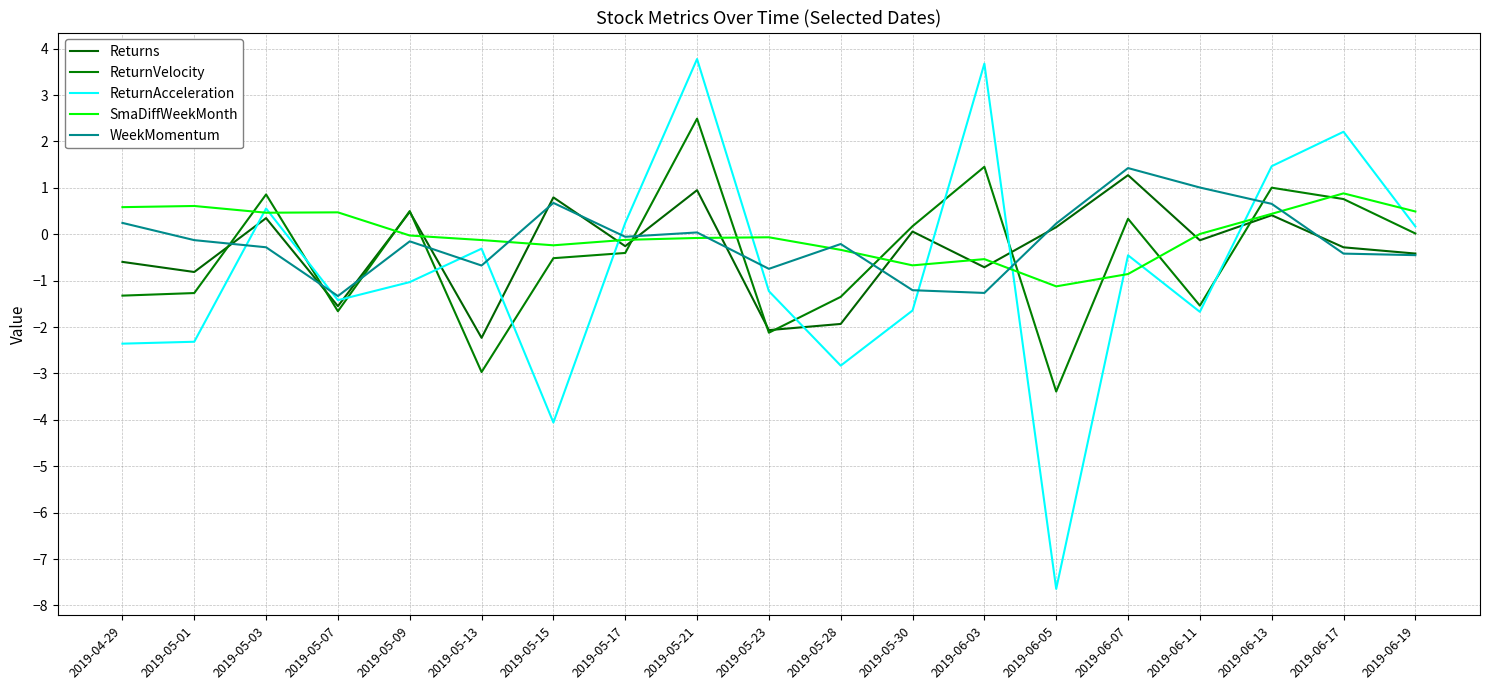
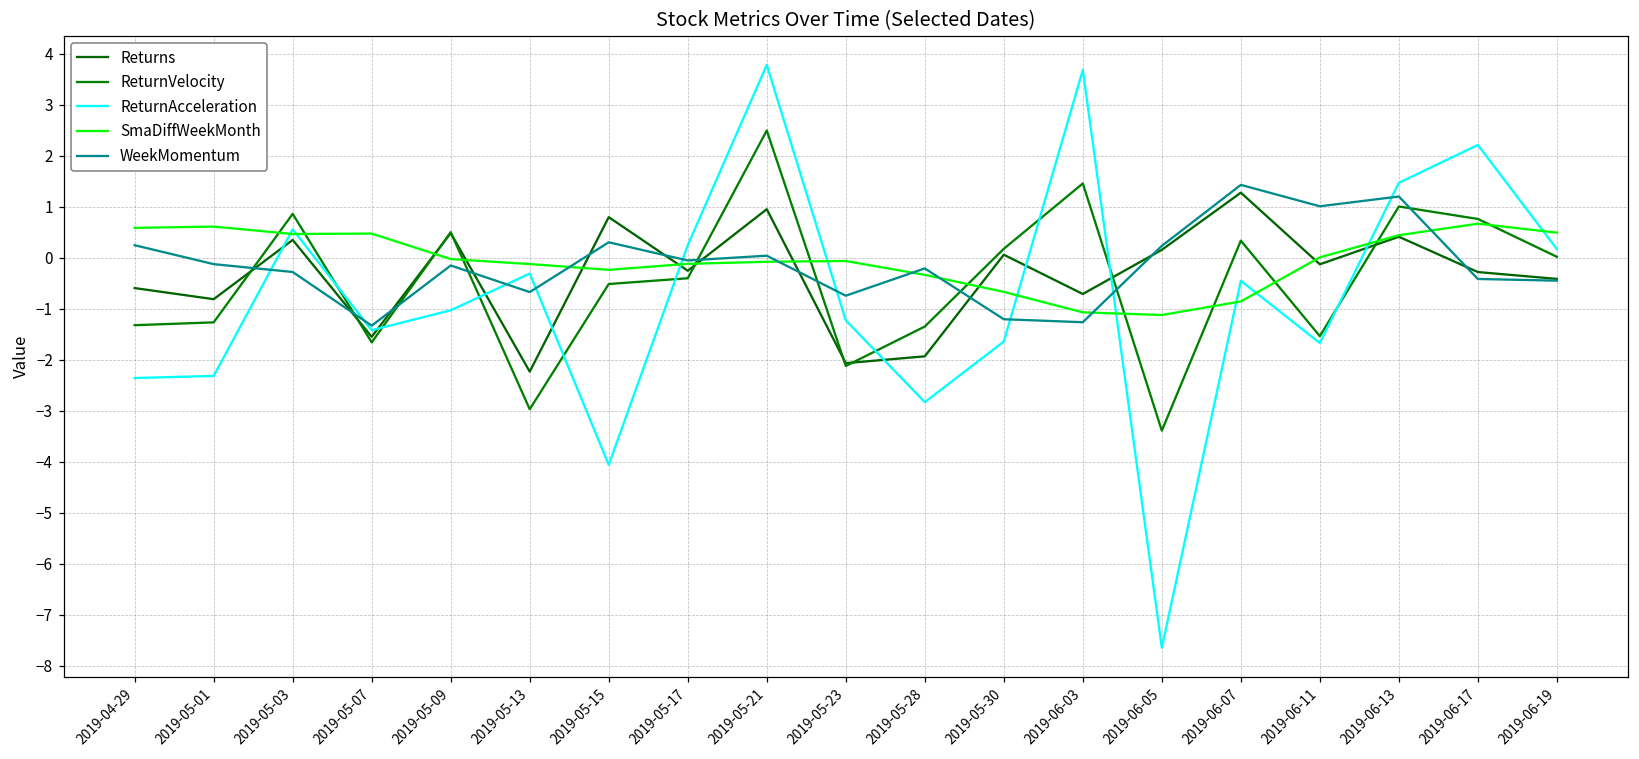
  {
    "ReturnAcceleration": {
      "2019-04-29": -2.4,
      "2019-05-01": -2.3,
      "2019-05-03": 0.6,
      "2019-05-07": -1.4,
      "2019-05-09": -1.0,
      "2019-05-13": -0.3,
      "2019-05-15": -4.1,
      "2019-05-17": 0.2,
      "2019-05-21": 3.8,
      "2019-05-23": -1.2,
      "2019-05-28": -2.8,
      "2019-05-30": -1.6,
      "2019-06-03": 3.7,
      "2019-06-05": -7.6,
      "2019-06-07": -0.5,
      "2019-06-11": -1.7,
      "2019-06-13": 1.5,
      "2019-06-17": 2.2,
      "2019-06-19": 0.2
    },
    "SmaDiffWeekMonth": {
      "2019-04-29": 0.6,
      "2019-05-01": 0.6,
      "2019-05-03": 0.5,
      "2019-05-07": 0.5,
      "2019-05-09": 0.0,
      "2019-05-13": -0.1,
      "2019-05-15": -0.2,
      "2019-05-17": -0.1,
      "2019-05-21": -0.1,
      "2019-05-23": -0.1,
      "2019-05-28": -0.3,
      "2019-05-30": -0.7,
-     "2019-06-03": -0.5,
+     "2019-06-03": -1.1,
      "2019-06-05": -1.1,
      "2019-06-07": -0.9,
      "2019-06-11": 0.0,
-     "2019-06-17": 0.9,
+     "2019-06-17": 0.7,
      "2019-06-19": 0.5
    },
    "WeekMomentum": {
      "2019-04-29": 0.2,
      "2019-05-01": -0.1,
      "2019-05-03": -0.3,
      "2019-05-07": -1.3,
      "2019-05-09": -0.2,
      "2019-05-13": -0.7,
-     "2019-05-15": 0.7,
+     "2019-05-15": 0.3,
      "2019-05-17": -0.1,
      "2019-05-21": 0.0,
      "2019-05-23": -0.7,
      "2019-05-28": -0.2,
      "2019-05-30": -1.2,
      "2019-06-03": -1.3,
      "2019-06-05": 0.2,
      "2019-06-07": 1.4,
      "2019-06-11": 1.0,
-     "2019-06-13": 0.7,
+     "2019-06-13": 1.2,
      "2019-06-17": -0.4
    }
  }
